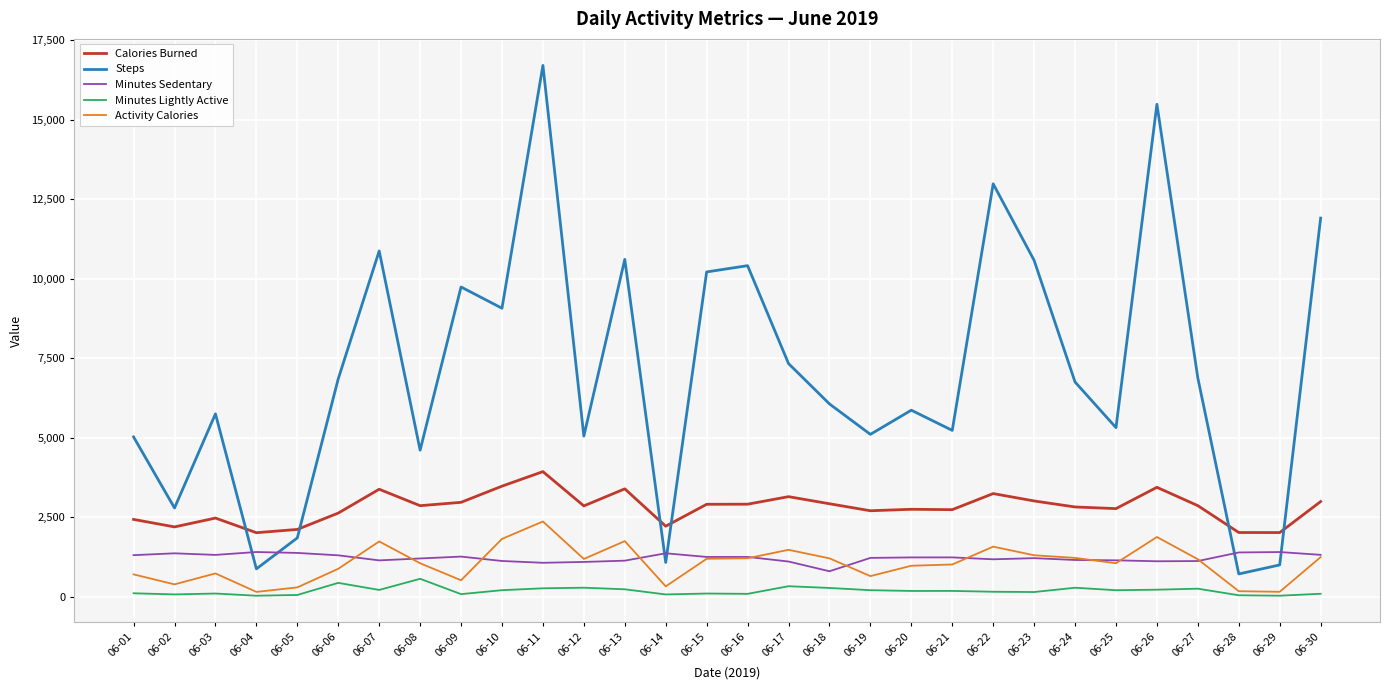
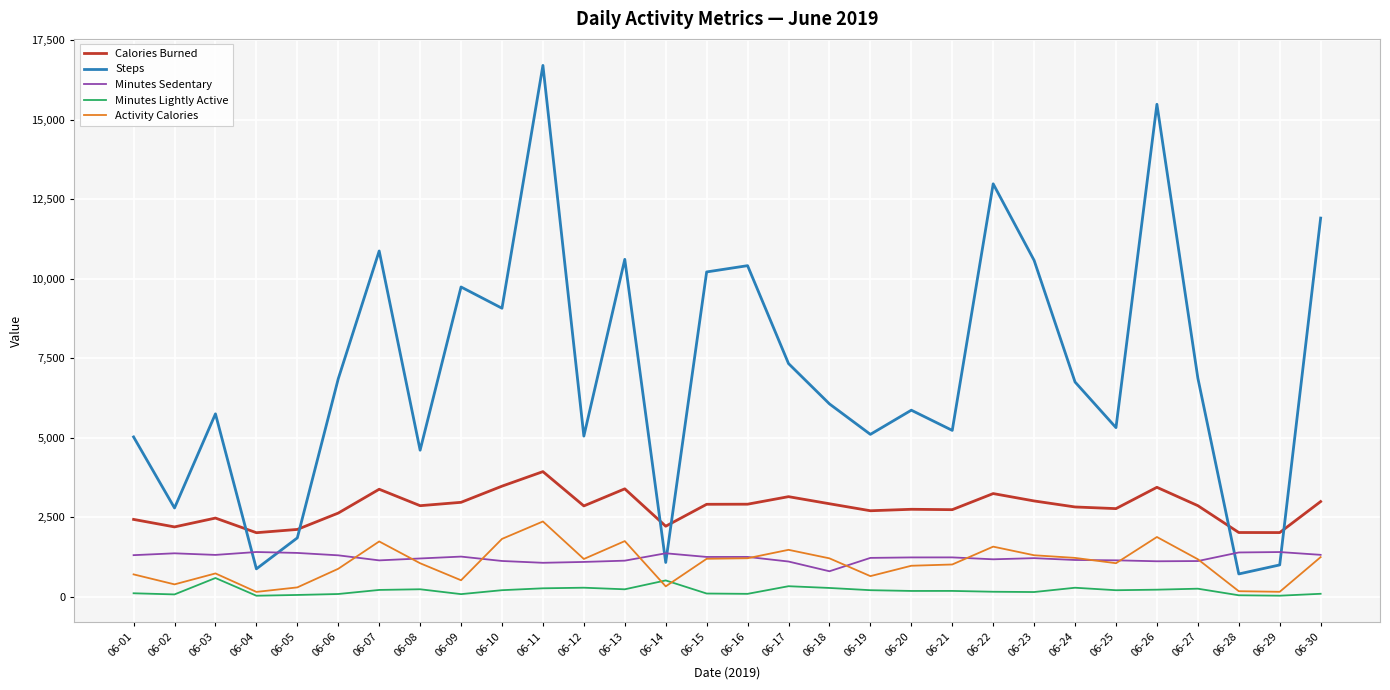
  {
    "Calories Burned": {
      "06-01": "2,400",
      "06-02": "2,200",
      "06-03": "2,500",
      "06-04": "2,000",
      "06-05": "2,100",
      "06-06": "2,600",
      "06-07": "3,400",
      "06-08": "2,900",
      "06-09": "3,000",
      "06-10": "3,500",
      "06-11": "3,900",
      "06-12": "2,900",
      "06-13": "3,400",
      "06-14": "2,200",
      "06-15": "2,900",
      "06-16": "2,900",
      "06-17": "3,100",
      "06-18": "2,900",
      "06-19": "2,700",
      "06-20": "2,800",
      "06-21": "2,700",
      "06-22": "3,200",
      "06-23": "3,000",
      "06-24": "2,800",
      "06-25": "2,800",
      "06-26": "3,400",
      "06-27": "2,900",
      "06-28": "2,000",
      "06-29": "2,000",
      "06-30": "3,000"
    },
    "Steps": {
      "06-01": "5,000",
      "06-02": "2,800",
      "06-03": "5,800",
      "06-04": "900",
      "06-05": "1,900",
      "06-06": "6,900",
      "06-07": "10,900",
      "06-08": "4,600",
      "06-09": "9,700",
      "06-10": "9,100",
      "06-11": "16,700",
      "06-12": "5,100",
      "06-13": "10,600",
      "06-14": "1,100",
      "06-15": "10,200",
      "06-16": "10,400",
      "06-17": "7,300",
      "06-18": "6,100",
      "06-19": "5,100",
      "06-20": "5,900",
      "06-21": "5,200",
      "06-22": "13,000",
      "06-23": "10,600",
      "06-24": "6,800",
      "06-25": "5,300",
      "06-26": "15,500",
      "06-27": "6,900",
      "06-28": "700",
      "06-29": "1,000",
      "06-30": "11,900"
    },
    "Minutes Sedentary": {
      "06-01": "1,300",
      "06-02": "1,400",
      "06-03": "1,300",
      "06-04": "1,400",
      "06-05": "1,400",
      "06-06": "1,300",
      "06-07": "1,100",
      "06-08": "1,200",
      "06-09": "1,300",
      "06-10": "1,100",
      "06-11": "1,100",
      "06-12": "1,100",
      "06-13": "1,100",
      "06-14": "1,400",
      "06-17": "1,100",
      "06-18": "800",
      "06-19": "1,200",
      "06-20": "1,200",
      "06-21": "1,200",
      "06-22": "1,200",
      "06-23": "1,200",
      "06-25": "1,100",
      "06-26": "1,100",
      "06-28": "1,400",
      "06-29": "1,400"
    },
    "Minutes Lightly Active": {
      "06-01": "100",
      "06-02": "100",
-     "06-03": "100",
+     "06-03": "600",
      "06-04": "0",
      "06-05": "100",
-     "06-06": "400",
+     "06-06": "100",
      "06-07": "200",
-     "06-08": "600",
+     "06-08": "200",
      "06-09": "100",
      "06-10": "200",
      "06-11": "300",
      "06-12": "300",
      "06-13": "200",
-     "06-14": "100",
+     "06-14": "500",
      "06-15": "100",
      "06-16": "100",
      "06-17": "300",
      "06-18": "300",
      "06-19": "200",
      "06-20": "200",
      "06-21": "200",
      "06-22": "200",
      "06-23": "100",
      "06-24": "300",
      "06-25": "200",
      "06-26": "200",
      "06-27": "300",
      "06-28": "0",
      "06-29": "0",
      "06-30": "100"
    },
    "Activity Calories": {
      "06-01": "700",
      "06-02": "400",
      "06-03": "700",
      "06-04": "200",
      "06-05": "300",
      "06-06": "900",
      "06-07": "1,700",
      "06-08": "1,100",
      "06-09": "500",
      "06-10": "1,800",
      "06-11": "2,400",
      "06-12": "1,200",
      "06-13": "1,800",
      "06-14": "300",
      "06-17": "1,500",
      "06-18": "1,200",
      "06-19": "600",
      "06-20": "1,000",
      "06-21": "1,000",
      "06-22": "1,600",
      "06-23": "1,300",
      "06-25": "1,100",
      "06-26": "1,900",
      "06-28": "200",
      "06-29": "200"
    }
  }
